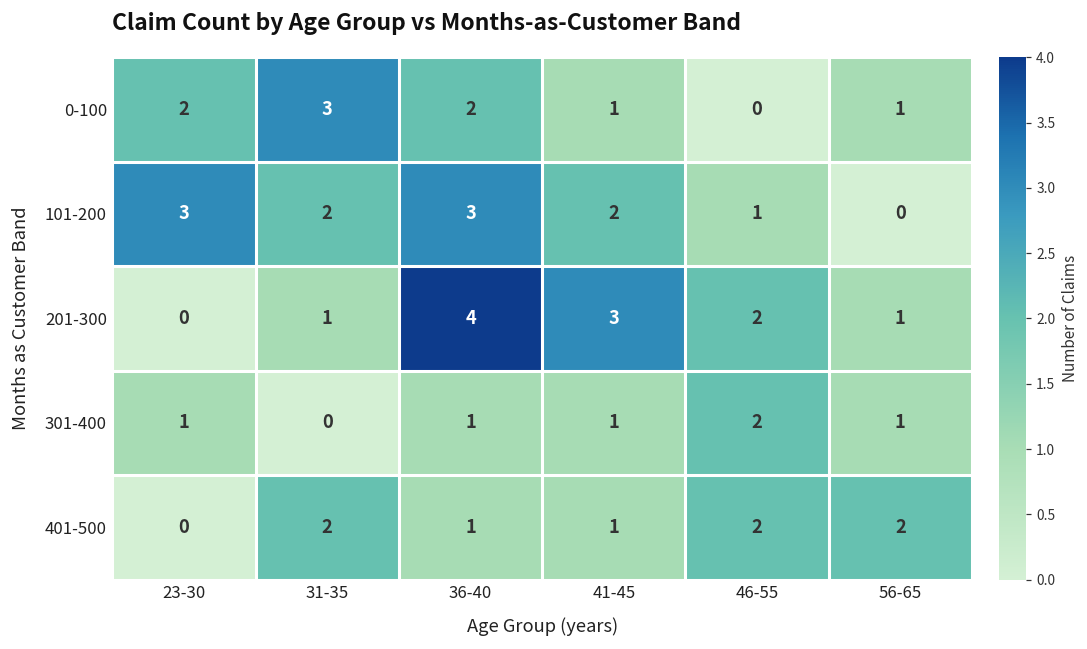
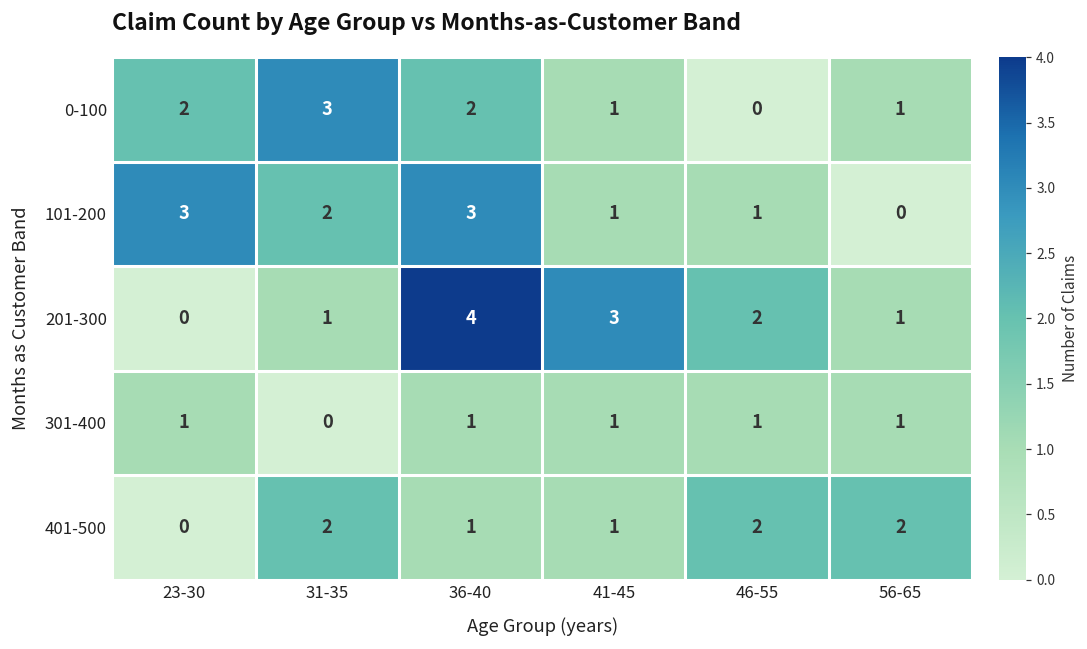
  {
    "0-100": {
      "23-30": 2,
      "31-35": 3,
      "36-40": 2,
      "41-45": 1,
      "46-55": 0,
      "56-65": 1
    },
    "101-200": {
      "23-30": 3,
      "31-35": 2,
      "36-40": 3,
-     "41-45": 2,
+     "41-45": 1,
      "46-55": 1,
      "56-65": 0
    },
    "201-300": {
      "23-30": 0,
      "31-35": 1,
      "36-40": 4,
      "41-45": 3,
      "46-55": 2,
      "56-65": 1
    },
    "301-400": {
      "23-30": 1,
      "31-35": 0,
      "36-40": 1,
      "41-45": 1,
-     "46-55": 2,
+     "46-55": 1,
      "56-65": 1
    },
    "401-500": {
      "23-30": 0,
      "31-35": 2,
      "36-40": 1,
      "41-45": 1,
      "46-55": 2,
      "56-65": 2
    }
  }
